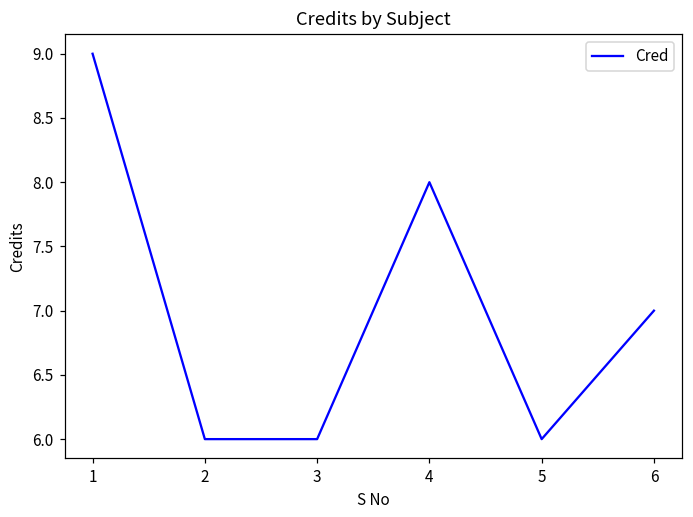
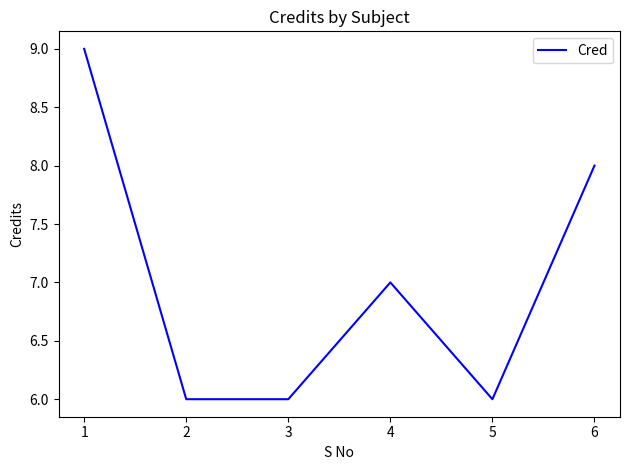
  {
    "1": 9,
    "2": 6,
    "3": 6,
-   "4": 8,
+   "4": 7,
    "5": 6,
-   "6": 7
+   "6": 8
  }
